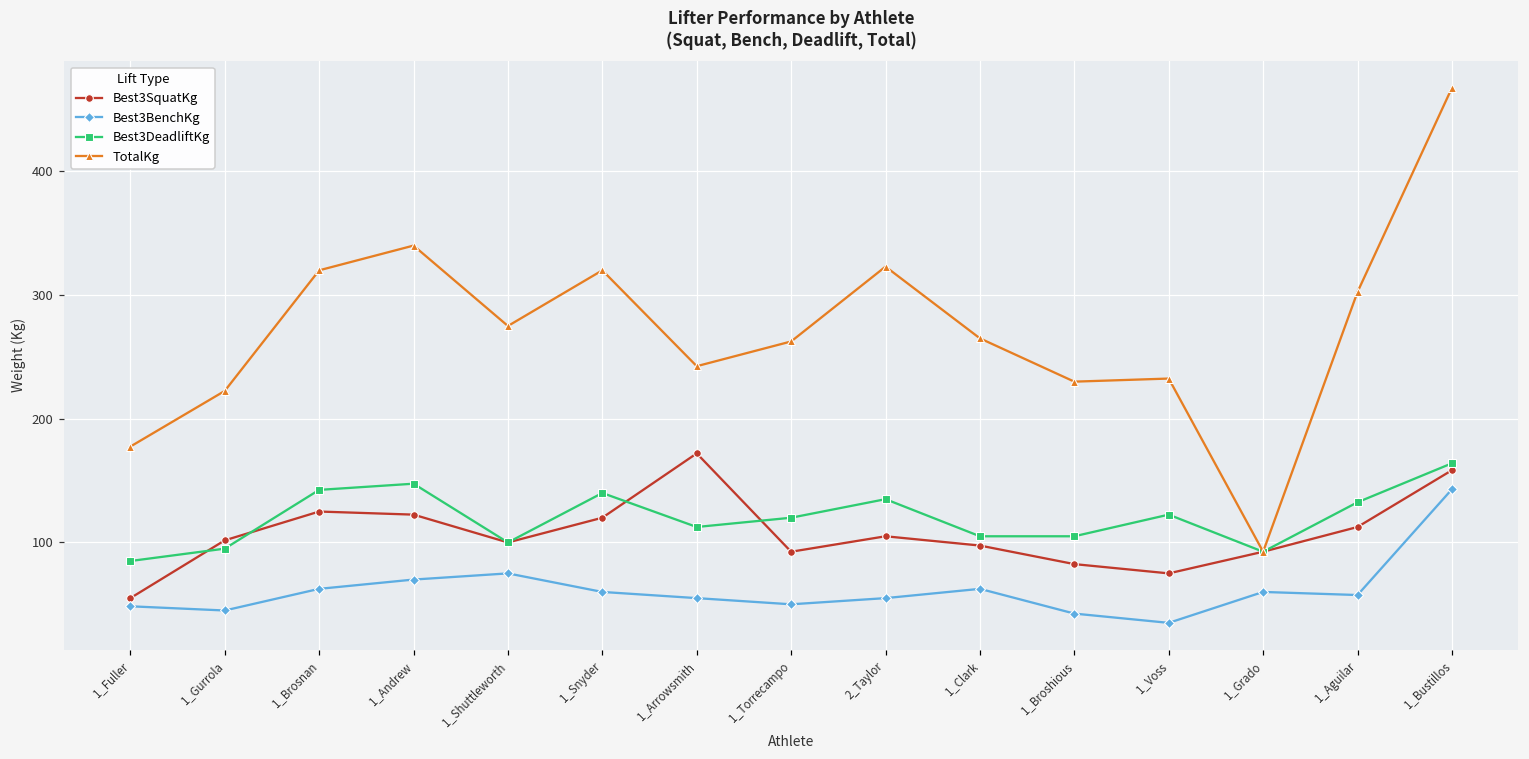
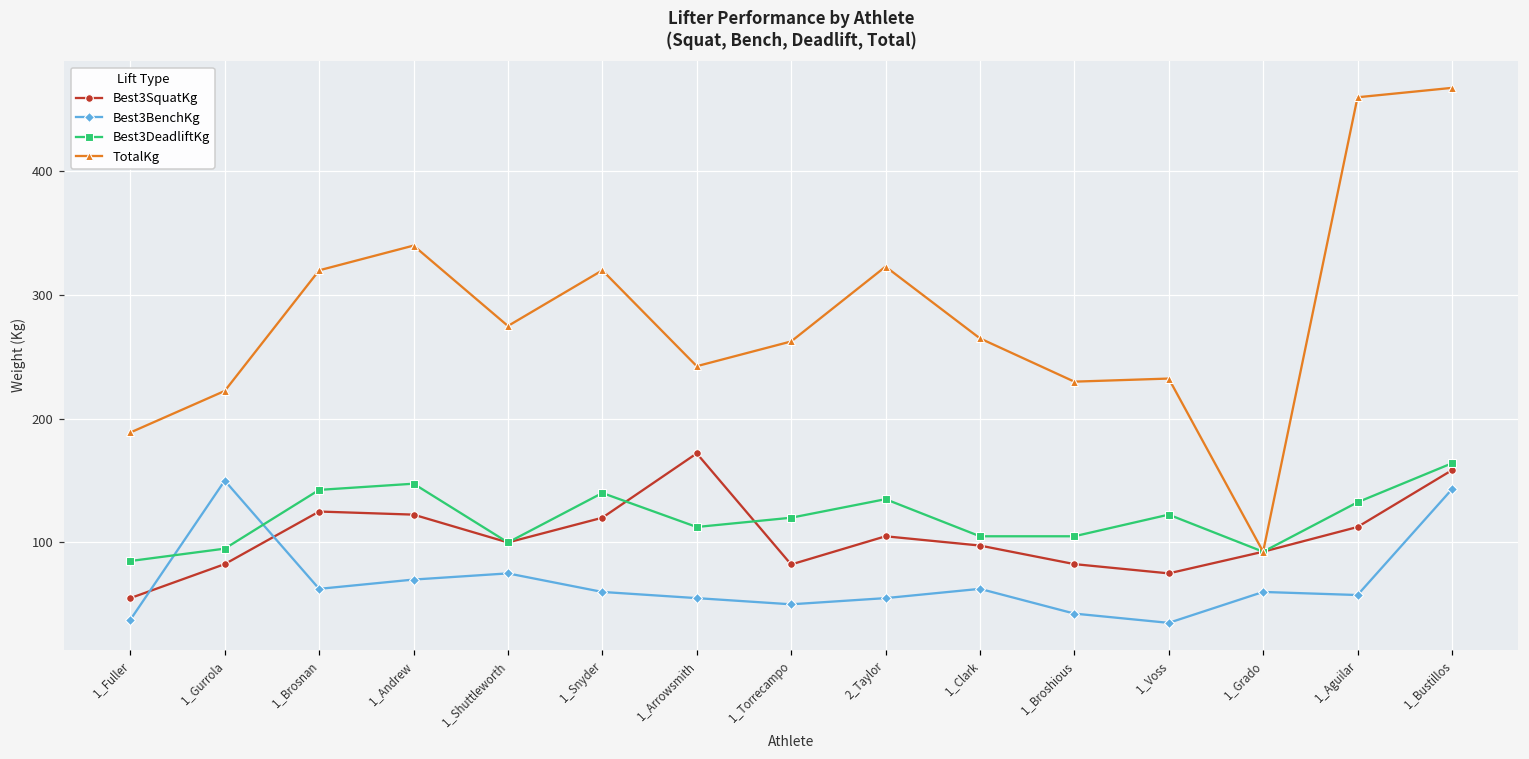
  {
    "Best3SquatKg": {
      "1_Fuller": 55,
-     "1_Gurrola": 102,
+     "1_Gurrola": 83,
      "1_Brosnan": 125,
      "1_Andrew": 123,
      "1_Snyder": 120,
      "1_Arrowsmith": 172,
-     "1_Torrecampo": 93,
+     "1_Torrecampo": 82,
      "2_Taylor": 105,
      "1_Clark": 98,
      "1_Broshious": 83,
      "1_Voss": 75,
      "1_Aguilar": 113,
      "1_Bustillos": 158
    },
    "Best3BenchKg": {
-     "1_Fuller": 48,
-     "1_Gurrola": 45,
+     "1_Fuller": 38,
+     "1_Gurrola": 150,
      "1_Brosnan": 63,
      "1_Andrew": 70,
      "1_Shuttleworth": 75,
      "1_Snyder": 60,
      "1_Arrowsmith": 55,
      "1_Torrecampo": 50,
      "2_Taylor": 55,
      "1_Clark": 63,
      "1_Broshious": 43,
      "1_Voss": 35,
      "1_Grado": 60,
      "1_Aguilar": 58,
      "1_Bustillos": 143
    },
    "Best3DeadliftKg": {
      "1_Fuller": 85,
      "1_Gurrola": 95,
      "1_Brosnan": 143,
      "1_Andrew": 148,
      "1_Snyder": 140,
      "1_Arrowsmith": 113,
      "1_Torrecampo": 120,
      "2_Taylor": 135,
      "1_Clark": 105,
      "1_Broshious": 105,
      "1_Voss": 123,
      "1_Aguilar": 133,
      "1_Bustillos": 164
    },
    "TotalKg": {
-     "1_Fuller": 178,
+     "1_Fuller": 189,
      "1_Gurrola": 223,
      "1_Brosnan": 320,
      "1_Andrew": 340,
      "1_Shuttleworth": 275,
      "1_Snyder": 320,
      "1_Arrowsmith": 243,
      "1_Torrecampo": 263,
      "2_Taylor": 323,
      "1_Clark": 265,
      "1_Broshious": 230,
      "1_Voss": 233,
-     "1_Aguilar": 303,
+     "1_Aguilar": 460,
      "1_Bustillos": 468
    }
  }
